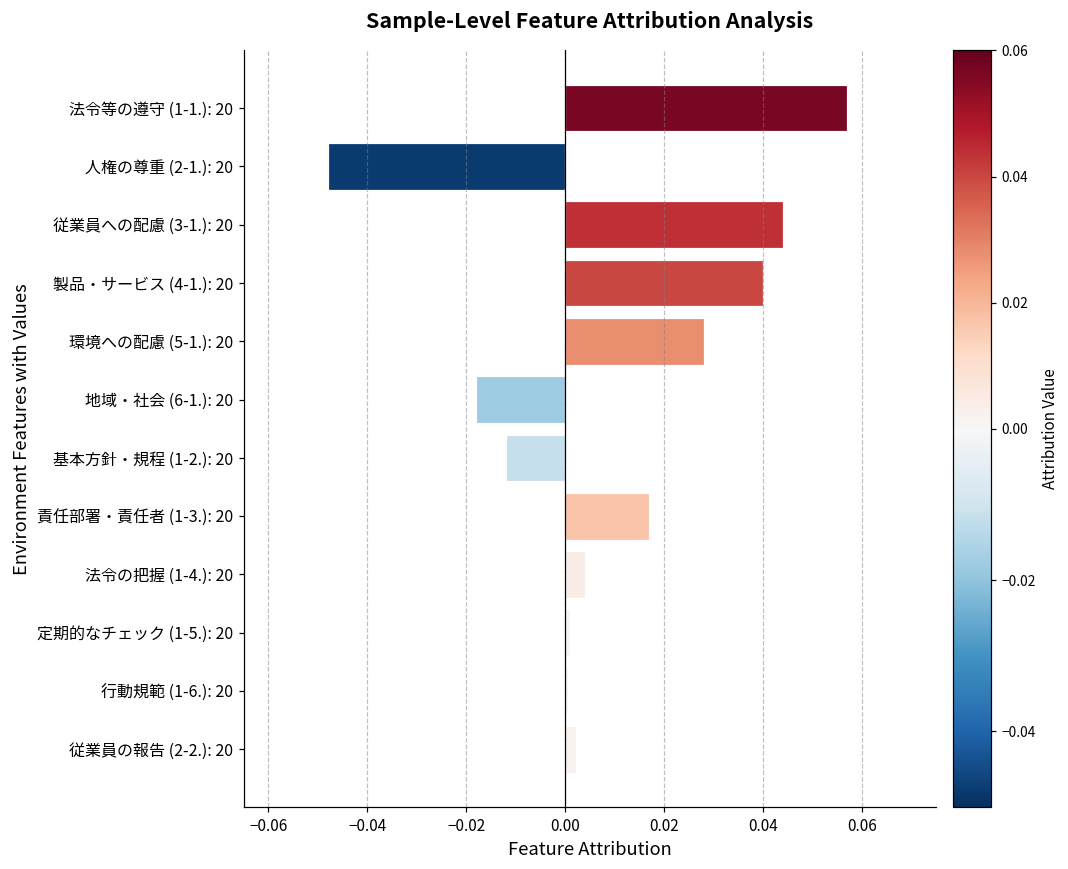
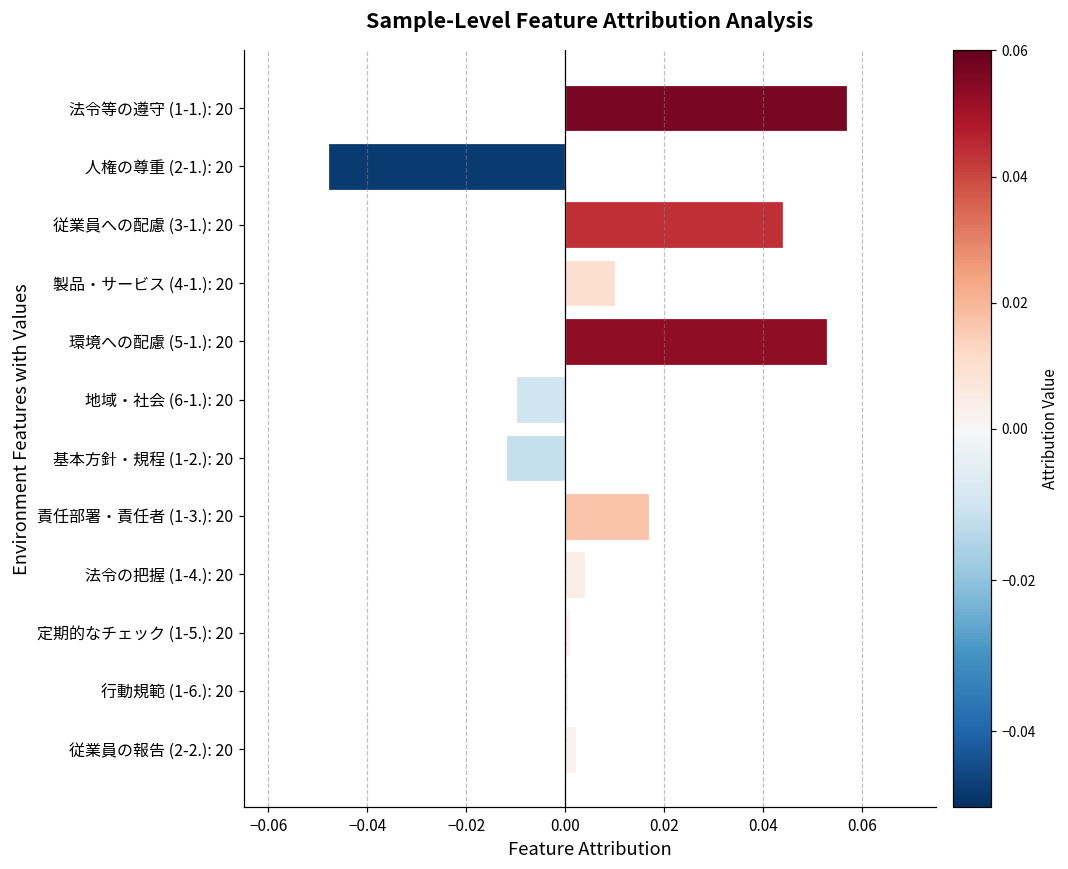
  {
    "法令等の遵守 (1-1.): 20": 0.057,
    "人権の尊重 (2-1.): 20": -0.048,
    "従業員への配慮 (3-1.): 20": 0.044,
-   "製品・サービス (4-1.): 20": 0.04,
-   "環境への配慮 (5-1.): 20": 0.028,
-   "地域・社会 (6-1.): 20": -0.018,
+   "製品・サービス (4-1.): 20": 0.01,
+   "環境への配慮 (5-1.): 20": 0.053,
+   "地域・社会 (6-1.): 20": -0.010,
    "基本方針・規程 (1-2.): 20": -0.012,
    "責任部署・責任者 (1-3.): 20": 0.017,
    "法令の把握 (1-4.): 20": 0.004,
    "定期的なチェック (1-5.): 20": 0.001,
    "従業員の報告 (2-2.): 20": 0.002
  }
